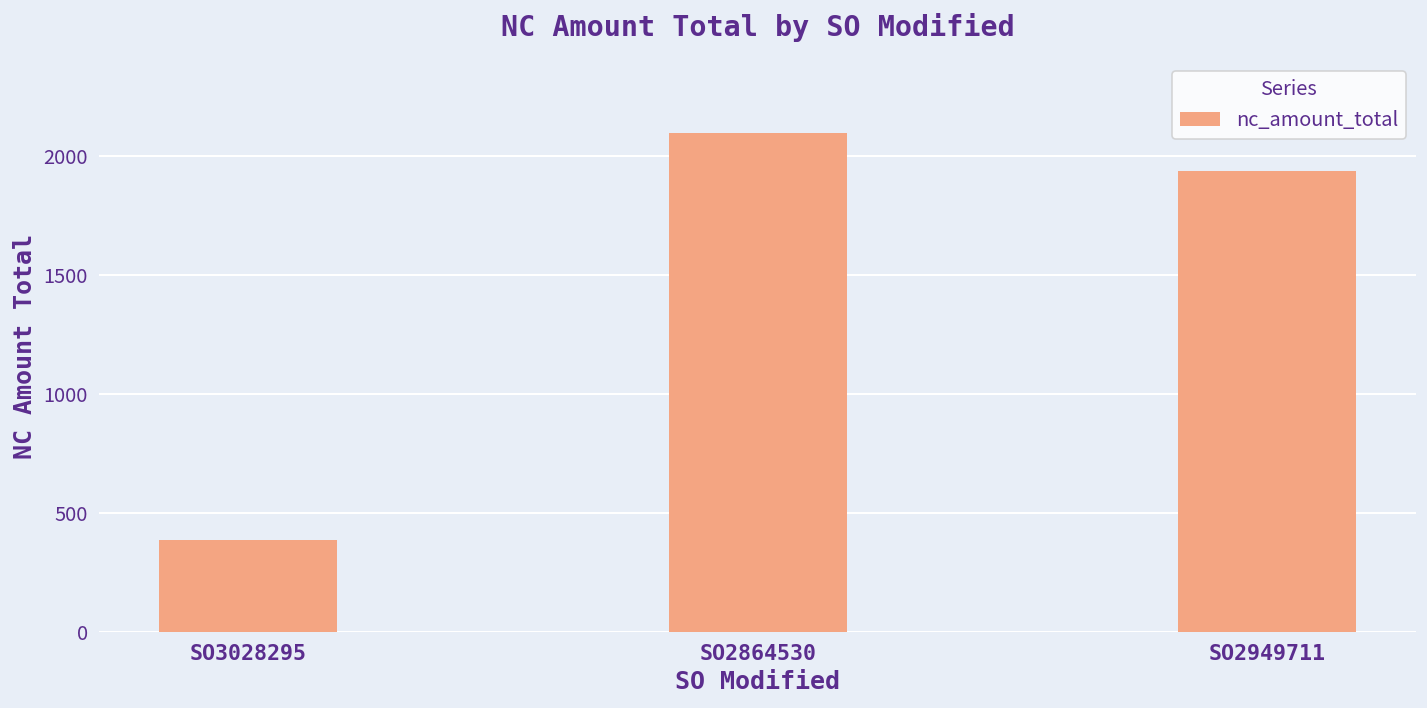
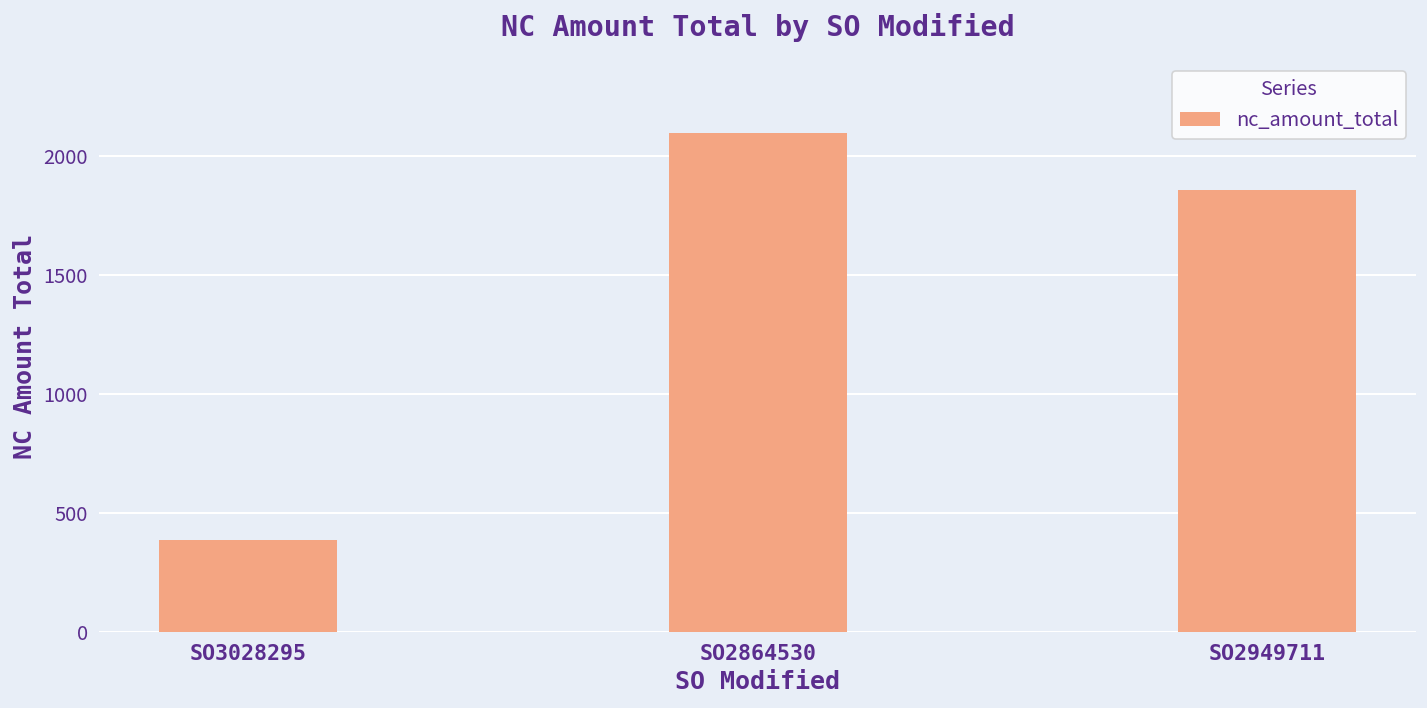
  {
    "SO3028295": 390,
    "SO2864530": 2100,
-   "SO2949711": 1940
+   "SO2949711": 1860
  }
